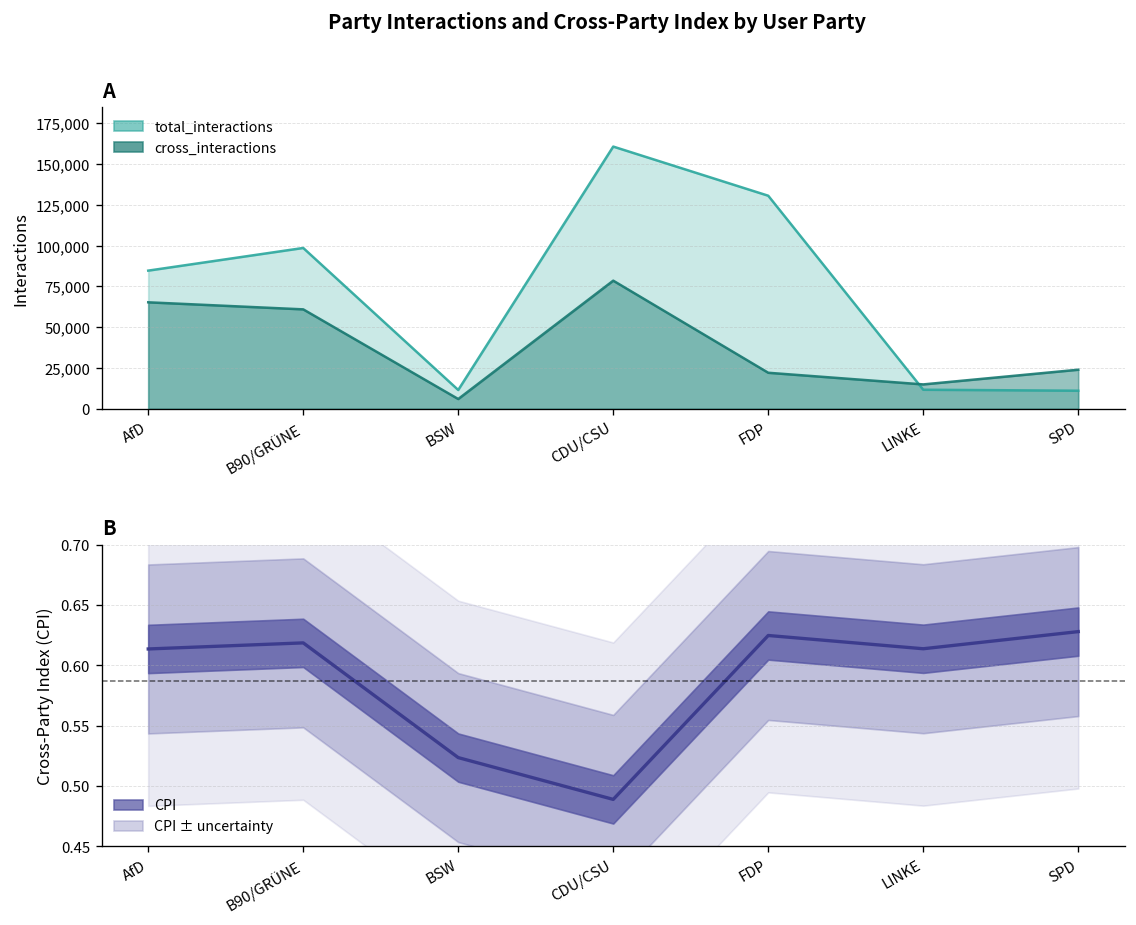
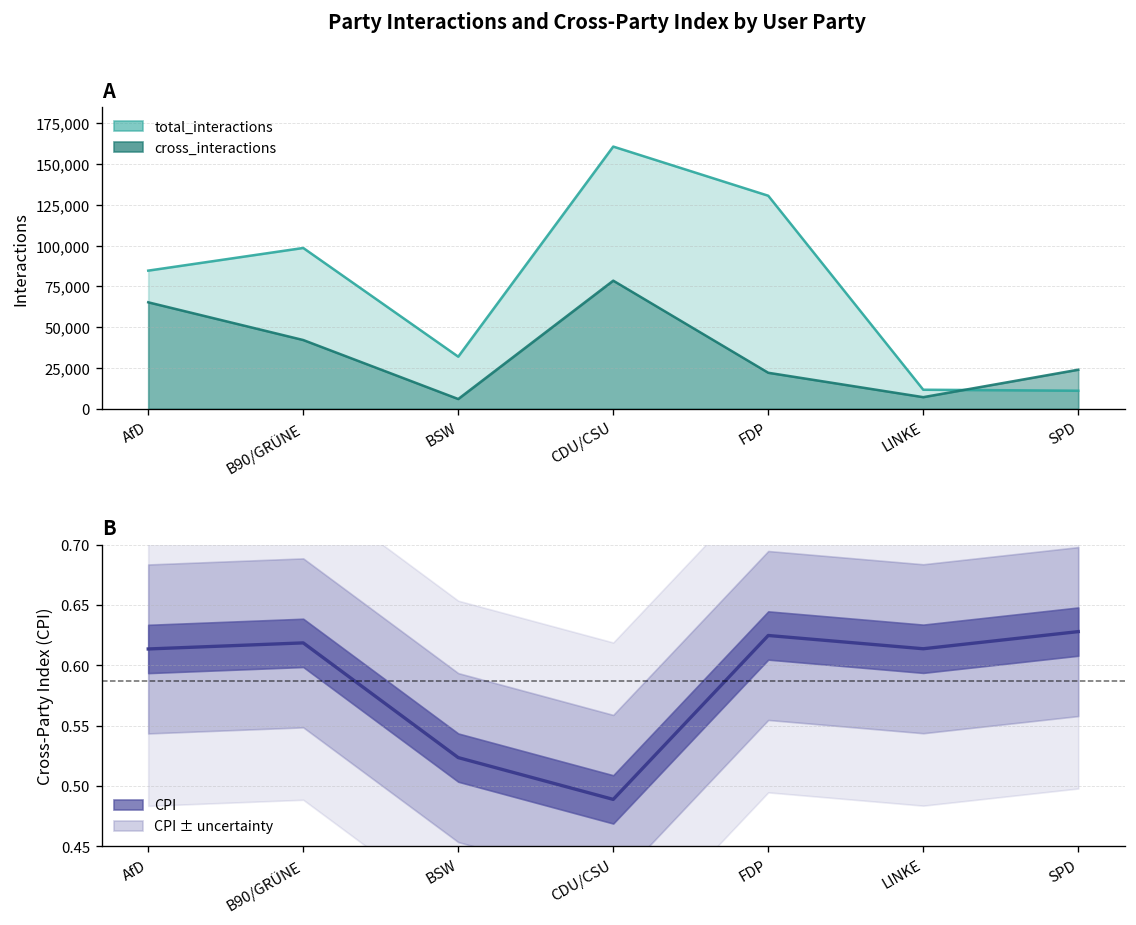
  {
    "A": {
      "total_interactions": {
        "AfD": "85,000",
        "B90/GRÜNE": "99,000",
-       "BSW": "12,000",
+       "BSW": "32,000",
        "CDU/CSU": "161,000",
        "FDP": "131,000",
        "LINKE": "12,000",
        "SPD": "11,000"
      },
      "cross_interactions": {
        "AfD": "65,000",
-       "B90/GRÜNE": "61,000",
+       "B90/GRÜNE": "42,000",
        "BSW": "6,000",
        "CDU/CSU": "79,000",
        "FDP": "22,000",
-       "LINKE": "15,000",
+       "LINKE": "7,000",
        "SPD": "24,000"
      }
    }
  }
